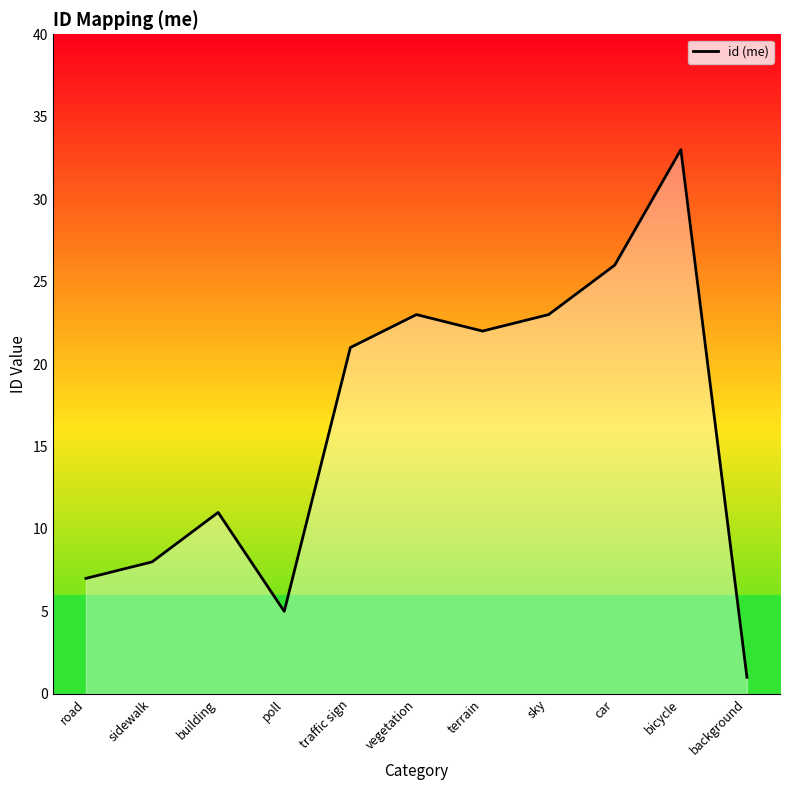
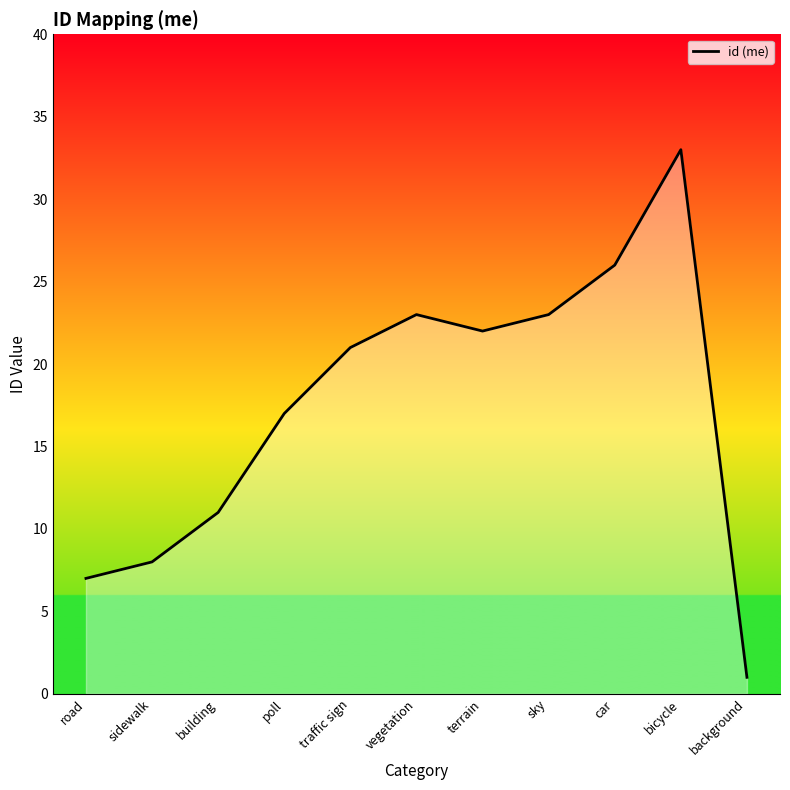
  {
    "road": 7,
    "sidewalk": 8,
    "building": 11,
-   "poll": 5,
+   "poll": 17,
    "traffic sign": 21,
    "vegetation": 23,
    "terrain": 22,
    "sky": 23,
    "car": 26,
    "bicycle": 33,
    "background": 1
  }
